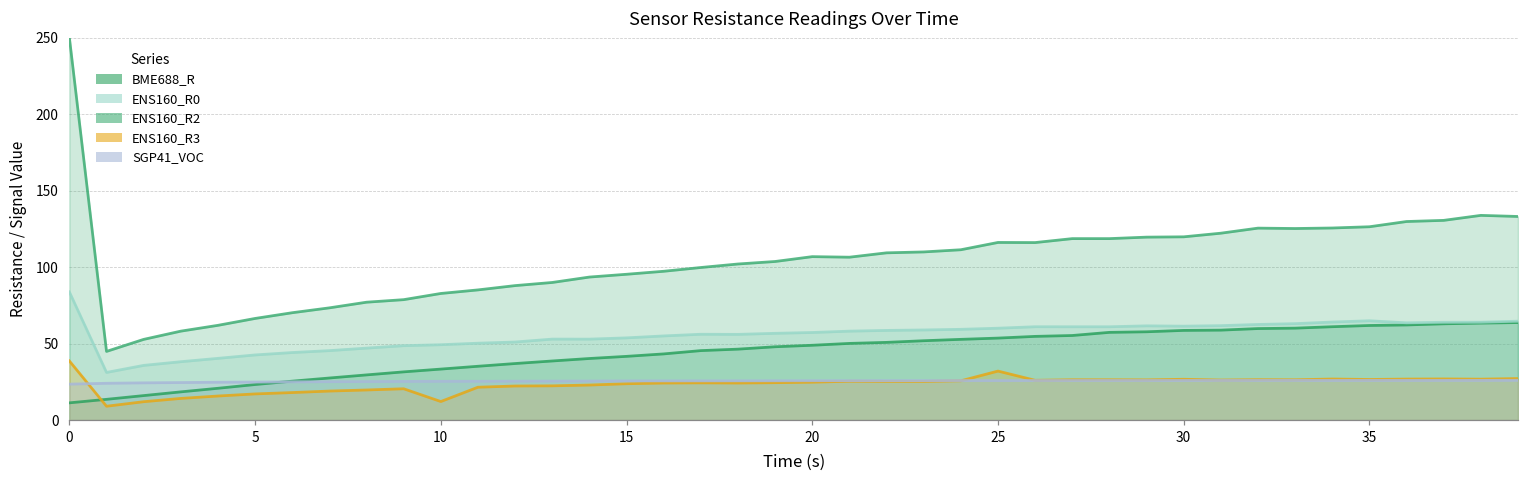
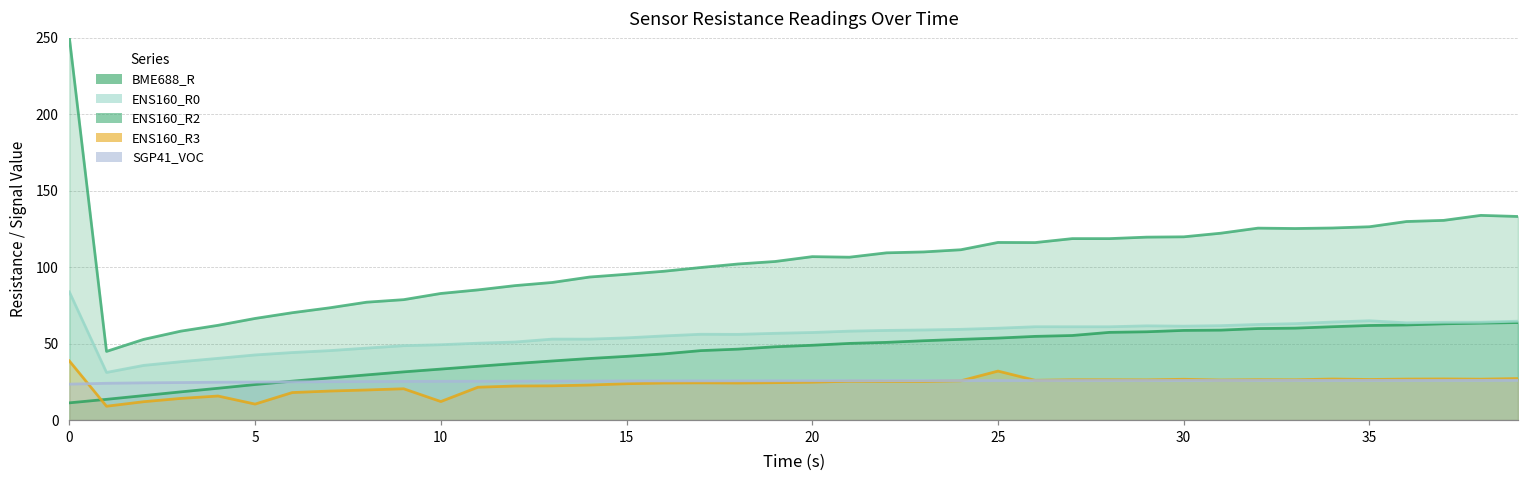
  {
    "ENS160_R3": {
      "0": 39,
-     "5": 17,
+     "5": 10,
      "10": 12,
      "25": 32
    }
  }
